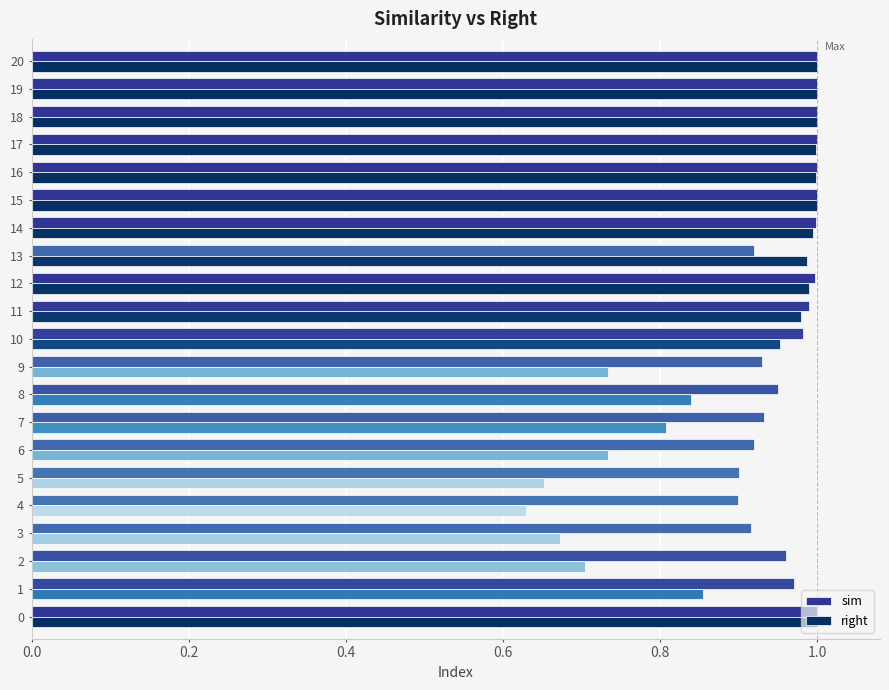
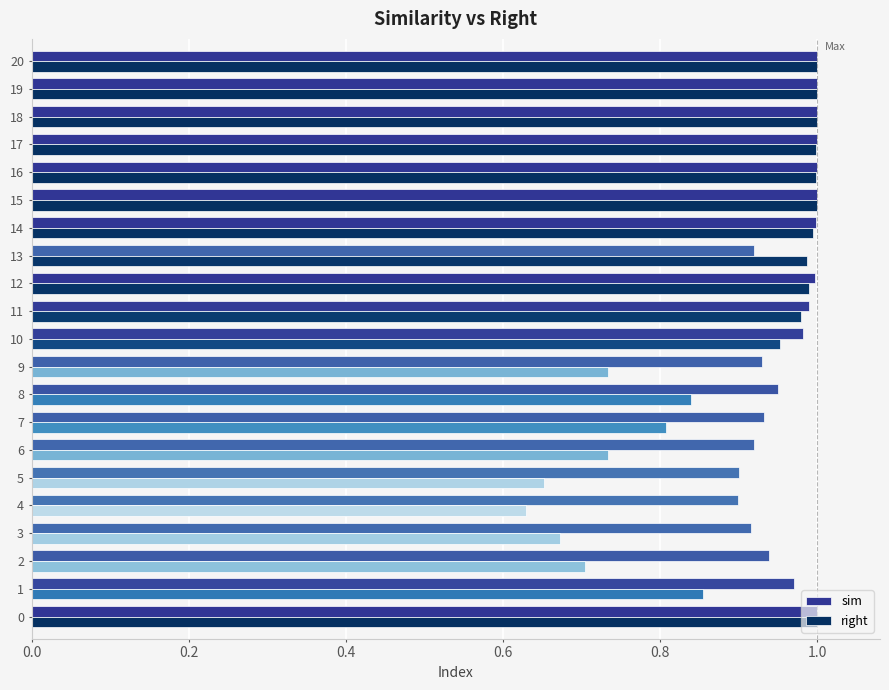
  {
    "sim": {
      "20": 1.00,
      "19": 1.00,
      "18": 1.00,
      "17": 1.00,
      "16": 1.00,
      "15": 1.00,
      "14": 1.00,
      "13": 0.92,
      "12": 1.00,
      "11": 0.99,
      "10": 0.98,
      "9": 0.93,
      "8": 0.95,
      "7": 0.93,
      "6": 0.92,
      "5": 0.90,
      "4": 0.90,
      "3": 0.92,
-     "2": 0.96,
+     "2": 0.94,
      "1": 0.97
    },
    "right": {
      "20": 1.00,
      "19": 1.00,
      "18": 1.00,
      "17": 1.00,
      "16": 1.00,
      "15": 1.00,
      "14": 1.00,
      "13": 0.99,
      "12": 0.99,
      "11": 0.98,
      "10": 0.95,
      "9": 0.73,
      "8": 0.84,
      "7": 0.81,
      "6": 0.73,
      "5": 0.65,
      "4": 0.63,
      "3": 0.67,
      "2": 0.70,
      "1": 0.85
    }
  }
